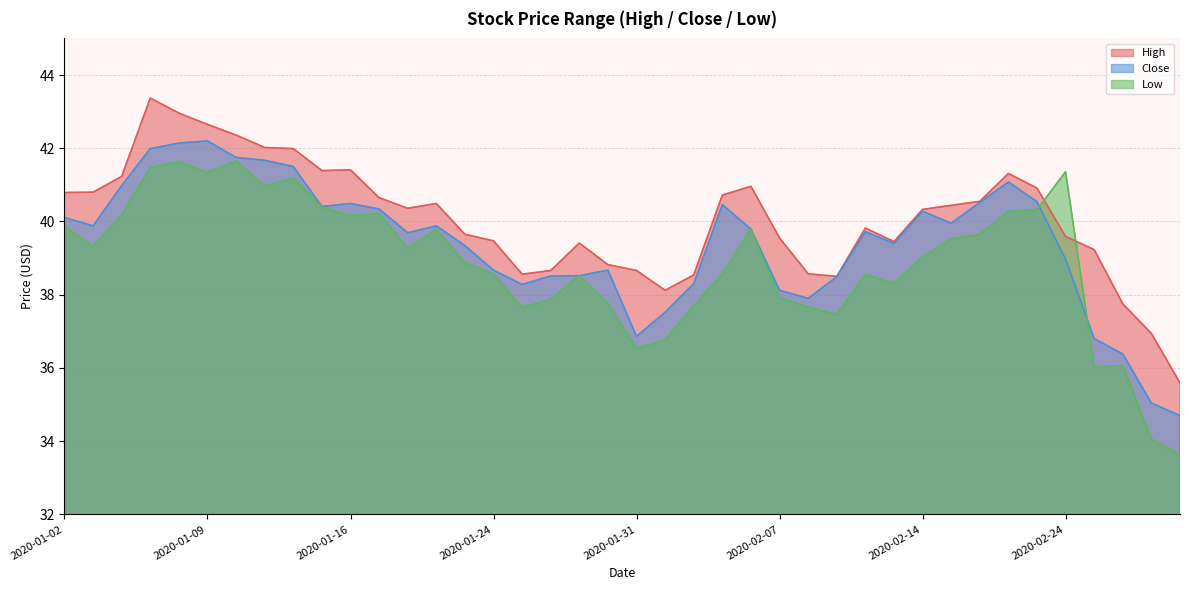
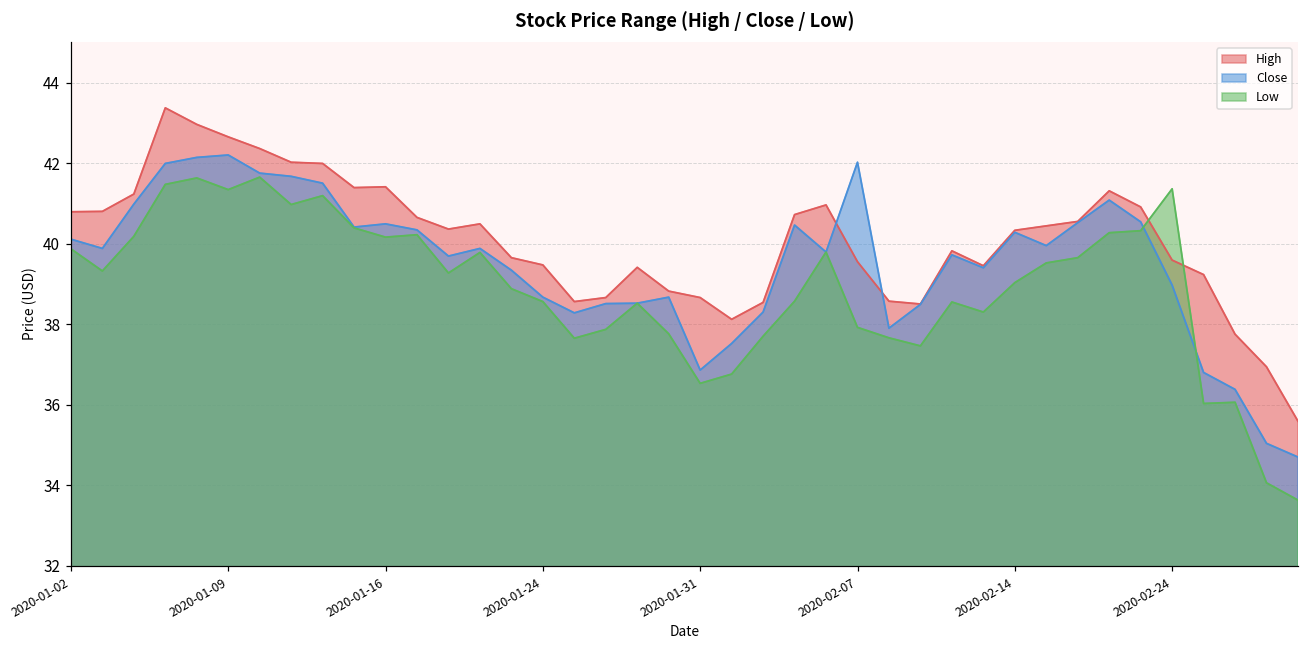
  {
    "High": {
      "2020-01-02": 40.8,
      "2020-01-09": 42.7,
      "2020-01-16": 41.4,
      "2020-01-24": 39.5,
      "2020-01-31": 38.7,
      "2020-02-07": 39.6,
      "2020-02-24": 39.6
    },
    "Close": {
      "2020-01-02": 40.1,
      "2020-01-09": 42.2,
      "2020-01-16": 40.5,
      "2020-01-24": 38.7,
      "2020-01-31": 36.9,
-     "2020-02-07": 38.1,
+     "2020-02-07": 42.0,
      "2020-02-24": 39.0
    },
    "Low": {
      "2020-01-02": 39.9,
      "2020-01-09": 41.3,
      "2020-01-16": 40.2,
      "2020-01-24": 38.6,
      "2020-01-31": 36.5,
      "2020-02-07": 37.9,
      "2020-02-14": 39.0,
      "2020-02-24": 41.4
    }
  }
